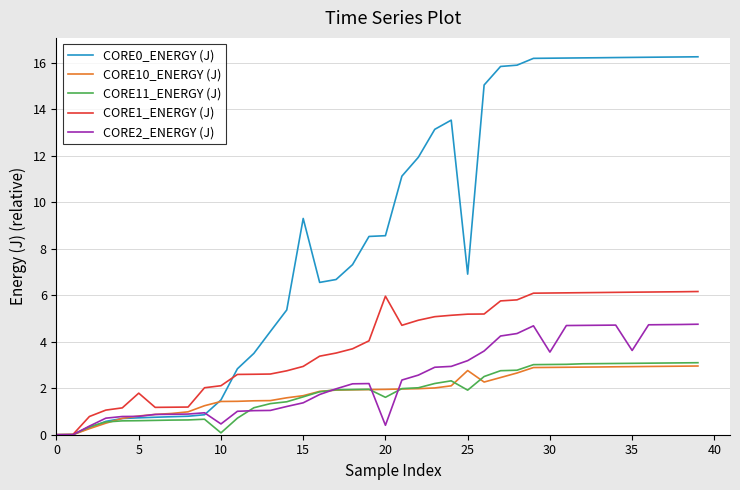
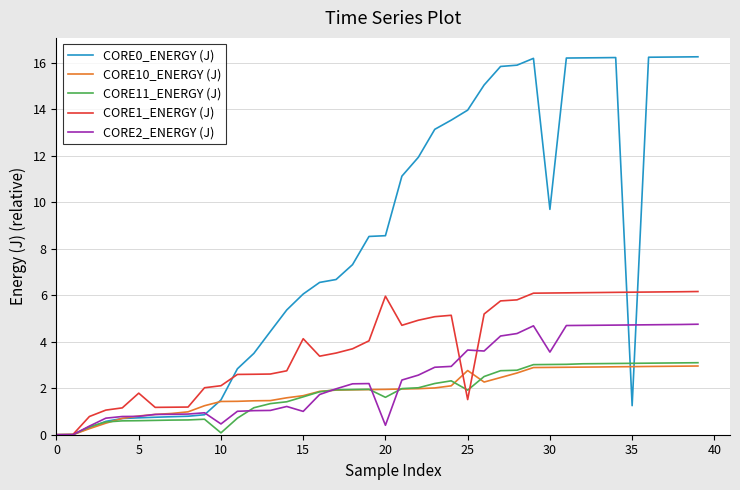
  {
    "CORE0_ENERGY (J)": {
-     "15": 9.3,
+     "15": 6.0,
      "20": 8.6,
-     "25": 6.9,
-     "30": 16.2,
-     "35": 16.2
+     "25": 14.0,
+     "30": 9.7,
+     "35": 1.2
    },
    "CORE10_ENERGY (J)": {
      "20": 1.9,
      "25": 2.8,
      "30": 2.9,
      "35": 2.9
    },
    "CORE11_ENERGY (J)": {
      "5": 0.6,
      "10": 0.1,
      "20": 1.6,
      "25": 1.9,
      "30": 3.0,
      "35": 3.1
    },
    "CORE1_ENERGY (J)": {
      "5": 1.8,
      "10": 2.1,
-     "15": 2.9,
+     "15": 4.1,
      "20": 6.0,
-     "25": 5.2,
+     "25": 1.5,
      "30": 6.1,
      "35": 6.1
    },
    "CORE2_ENERGY (J)": {
      "10": 0.5,
-     "15": 1.4,
+     "15": 1.0,
      "20": 0.4,
-     "25": 3.2,
+     "25": 3.6,
      "30": 3.6,
-     "35": 3.6
+     "35": 4.7
    }
  }
